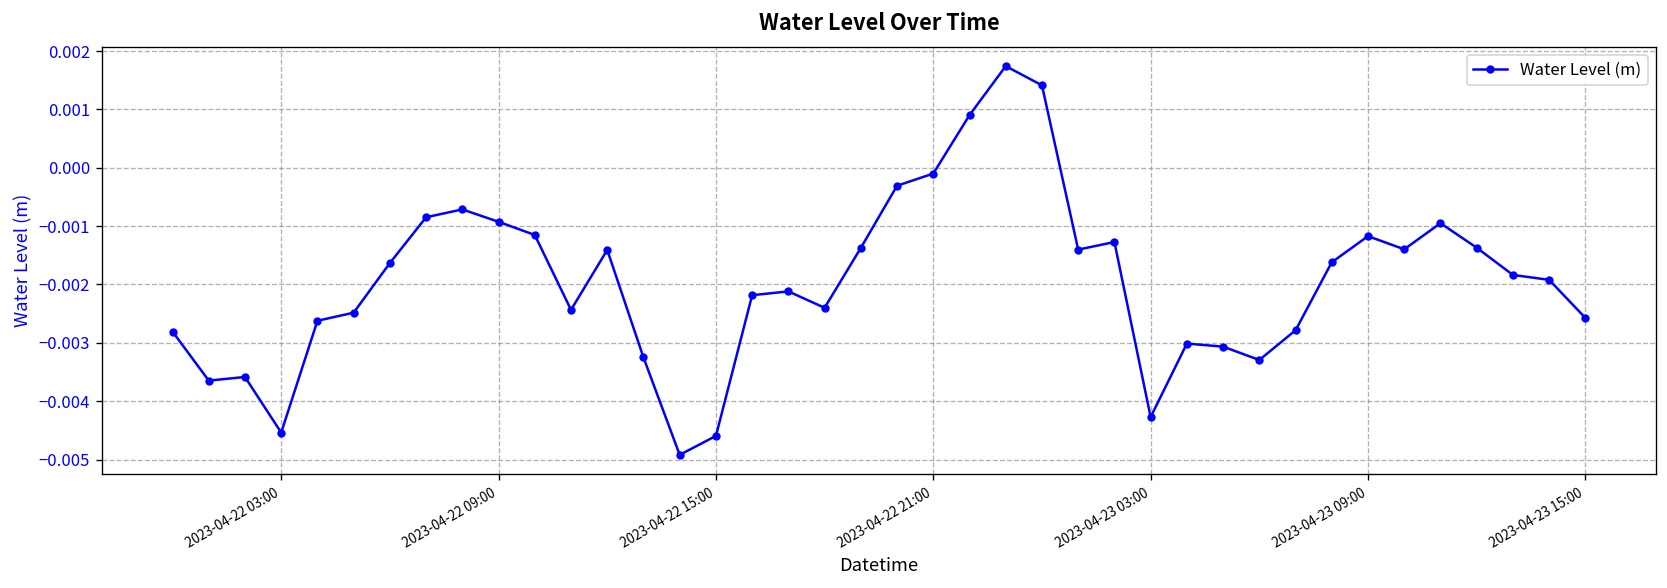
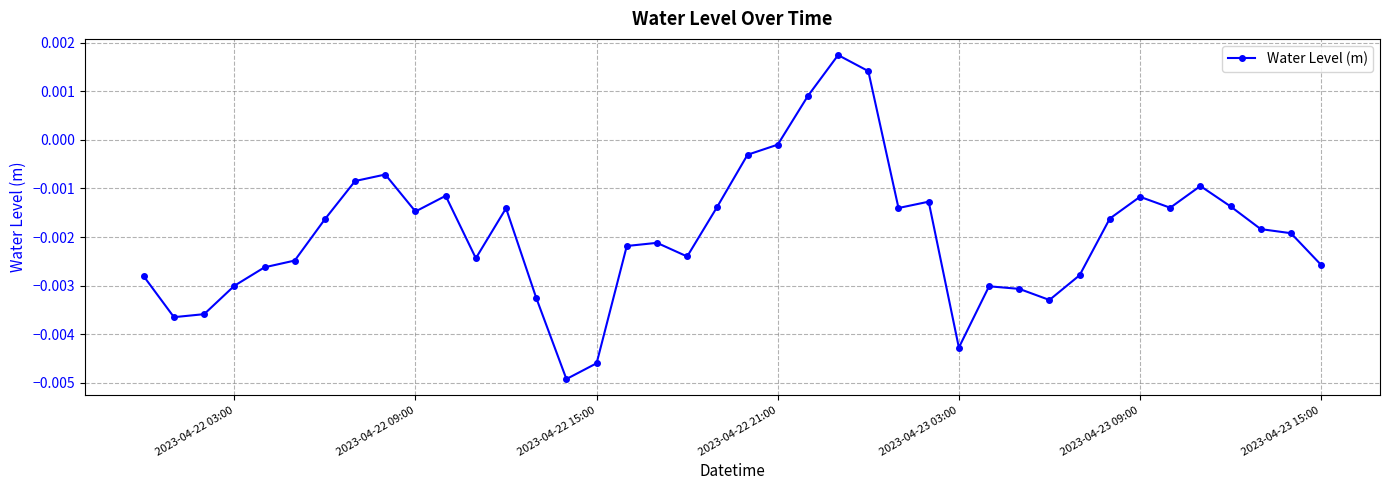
  {
-   "2023-04-22 03:00": -0.0045,
-   "2023-04-22 09:00": -0.0009,
+   "2023-04-22 03:00": -0.0030,
+   "2023-04-22 09:00": -0.0015,
    "2023-04-22 15:00": -0.0046,
    "2023-04-22 21:00": -0.0001,
    "2023-04-23 03:00": -0.0043,
    "2023-04-23 09:00": -0.0012,
    "2023-04-23 15:00": -0.0026
  }
